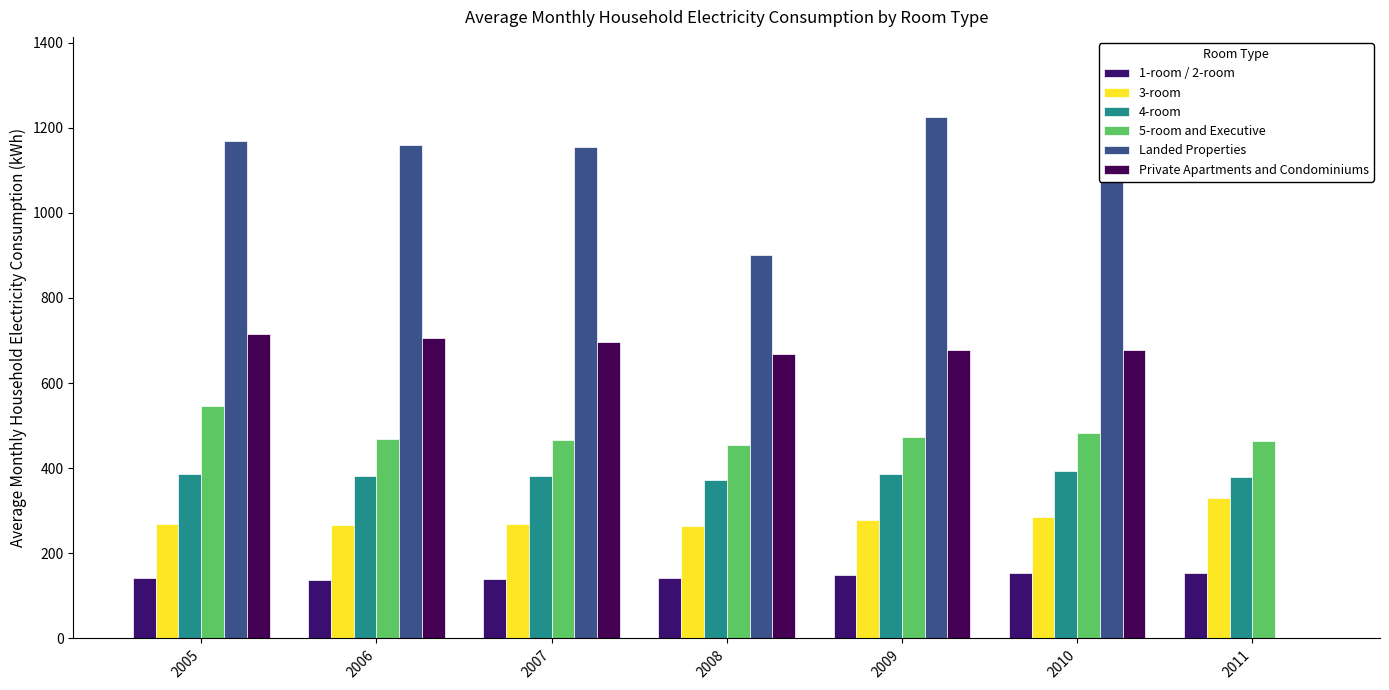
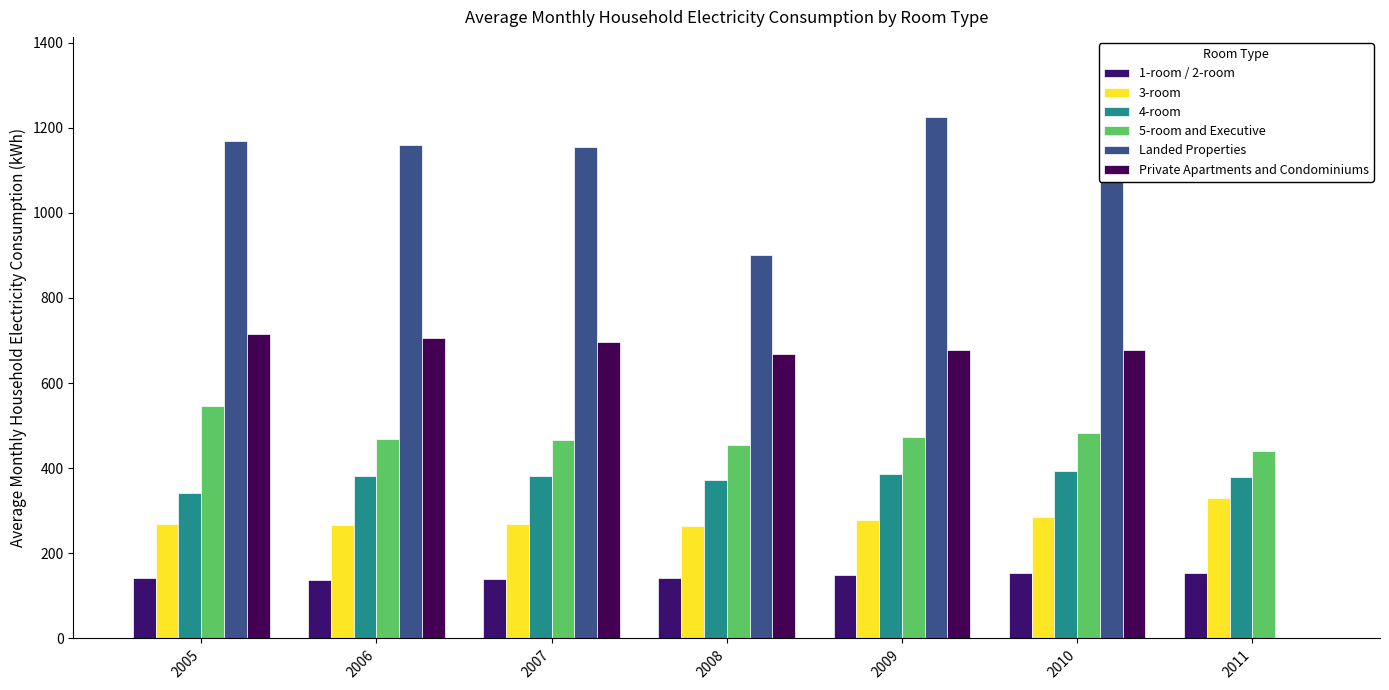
  {
    "3-room": {
      "2005": 270,
      "2006": 270,
      "2007": 270,
      "2008": 270,
      "2009": 280,
      "2010": 280,
      "2011": 330
    },
    "4-room": {
-     "2005": 390,
+     "2005": 340,
      "2006": 380,
      "2007": 380,
      "2008": 370,
      "2009": 390,
      "2010": 390,
      "2011": 380
    },
    "5-room and Executive": {
      "2005": 550,
      "2006": 470,
      "2007": 470,
      "2008": 450,
      "2009": 470,
      "2010": 480,
-     "2011": 460
+     "2011": 440
    },
    "Landed Properties": {
      "2005": 1170,
      "2006": 1160,
      "2007": 1160,
      "2008": 900,
      "2009": 1230,
      "2011": 0
    }
  }
